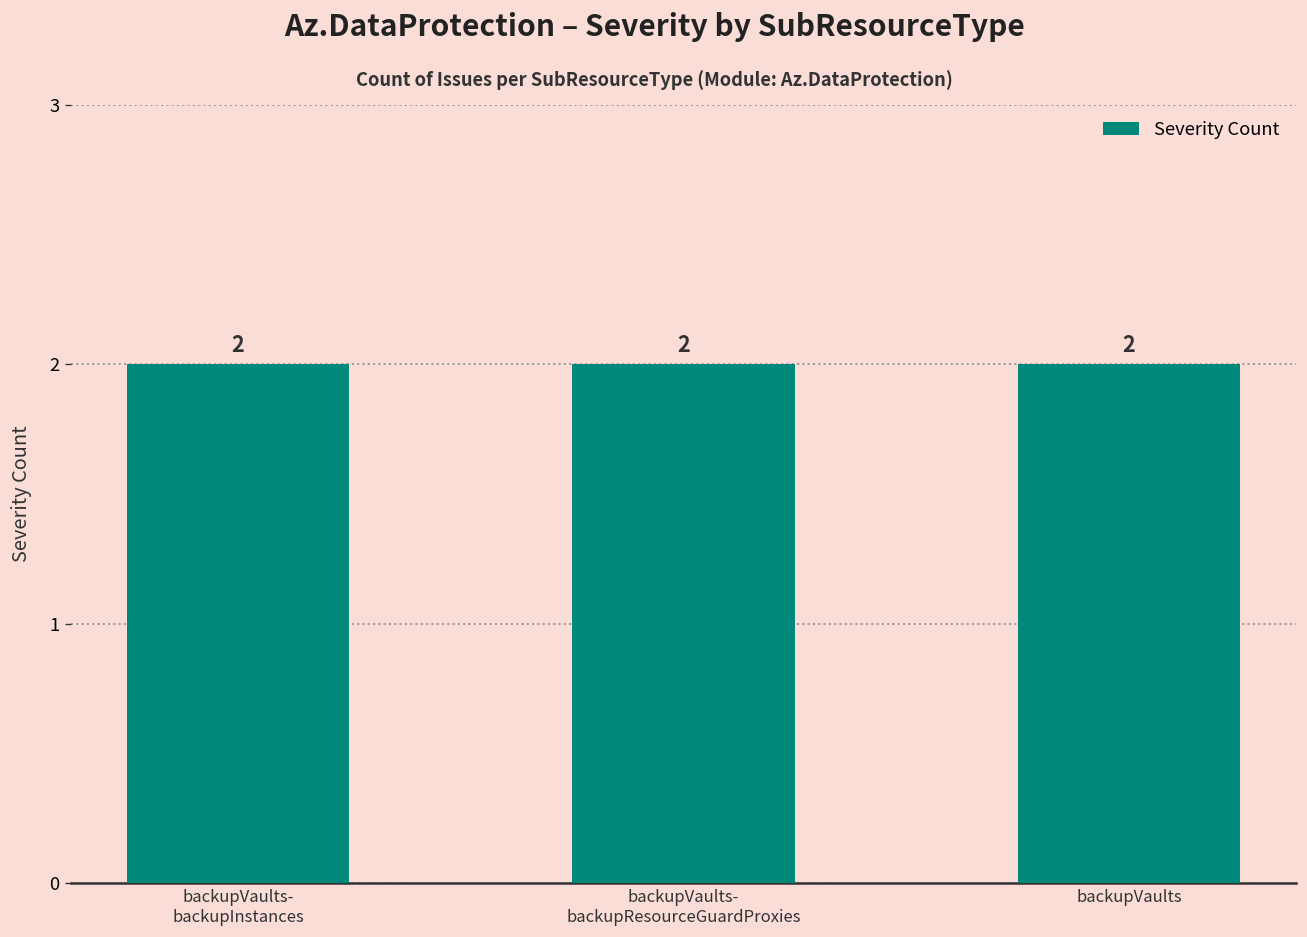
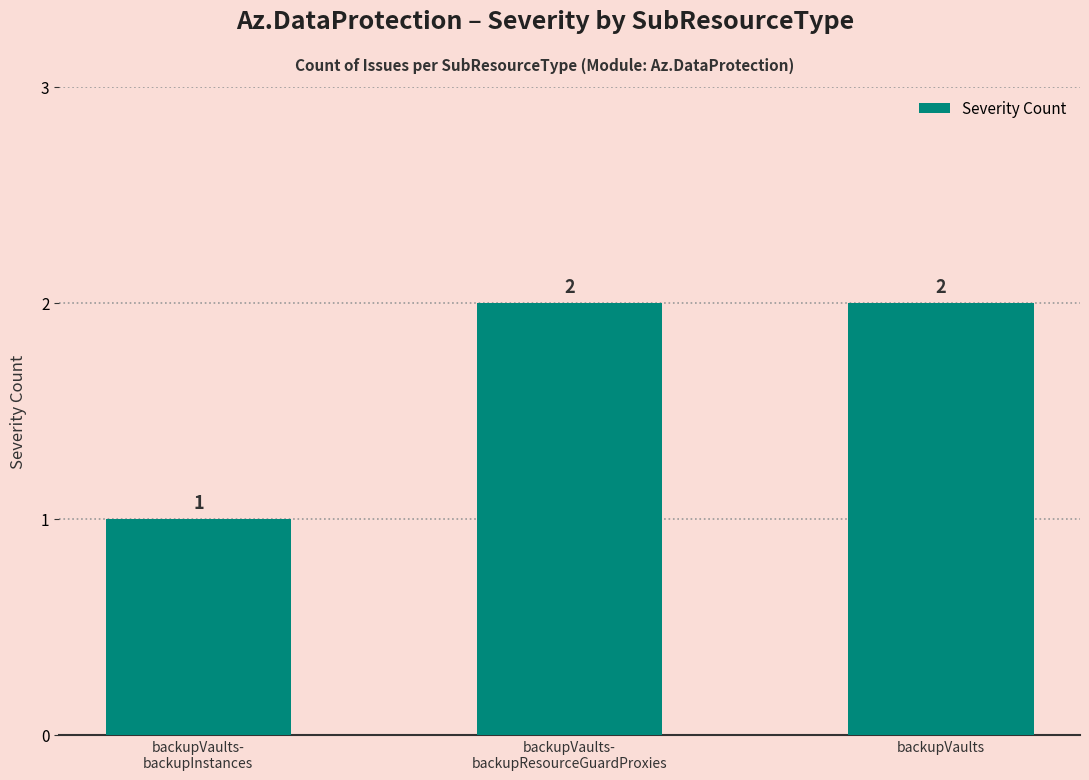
  {
-   "backupVaults- backupInstances": 2,
+   "backupVaults- backupInstances": 1,
    "backupVaults- backupResourceGuardProxies": 2,
    "backupVaults": 2
  }
